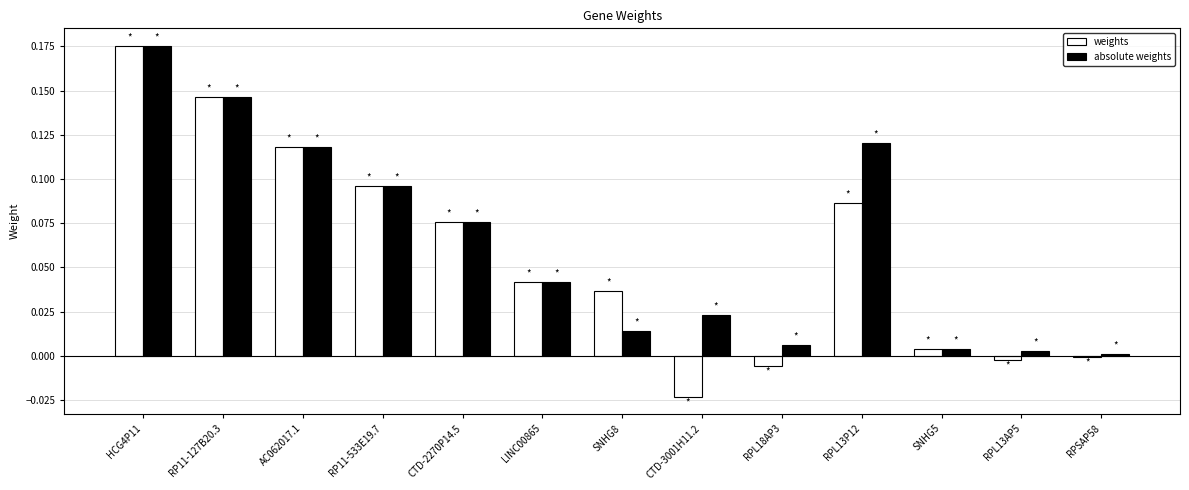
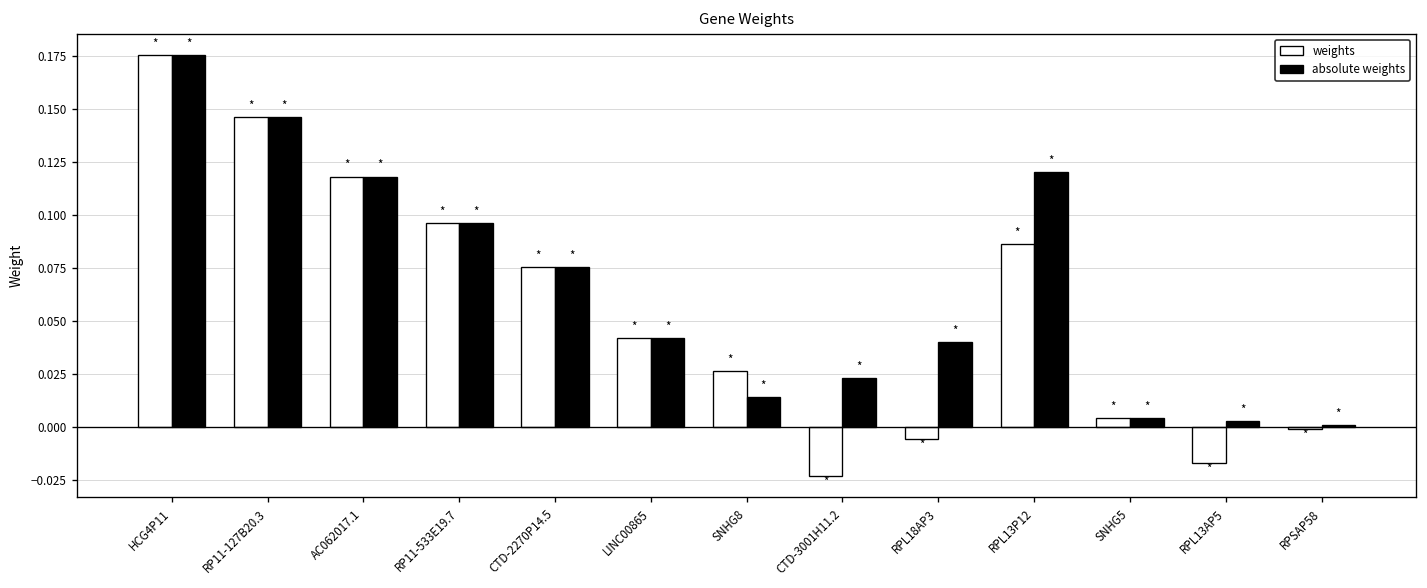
  {
    "weights": {
      "HCG4P11": 0.175,
      "RP11-127B20.3": 0.146,
      "AC062017.1": 0.118,
      "RP11-533E19.7": 0.096,
      "CTD-2270P14.5": 0.075,
      "LINC00865": 0.042,
-     "SNHG8": 0.037,
+     "SNHG8": 0.026,
      "CTD-3001H11.2": -0.023,
      "RPL18AP3": -0.006,
      "RPL13P12": 0.086,
      "SNHG5": 0.004,
-     "RPL13AP5": -0.003
+     "RPL13AP5": -0.017
    },
    "absolute weights": {
      "HCG4P11": 0.175,
      "RP11-127B20.3": 0.146,
      "AC062017.1": 0.118,
      "RP11-533E19.7": 0.096,
      "CTD-2270P14.5": 0.075,
      "LINC00865": 0.042,
      "SNHG8": 0.014,
      "CTD-3001H11.2": 0.023,
-     "RPL18AP3": 0.006,
+     "RPL18AP3": 0.040,
      "RPL13P12": 0.120,
      "SNHG5": 0.004,
      "RPL13AP5": 0.003
    }
  }
